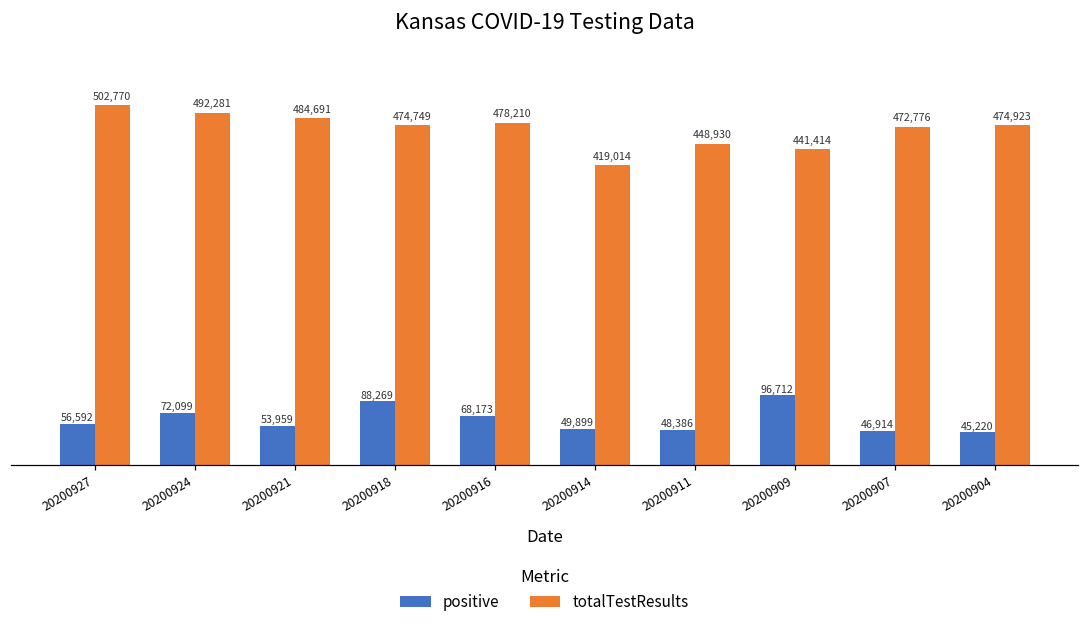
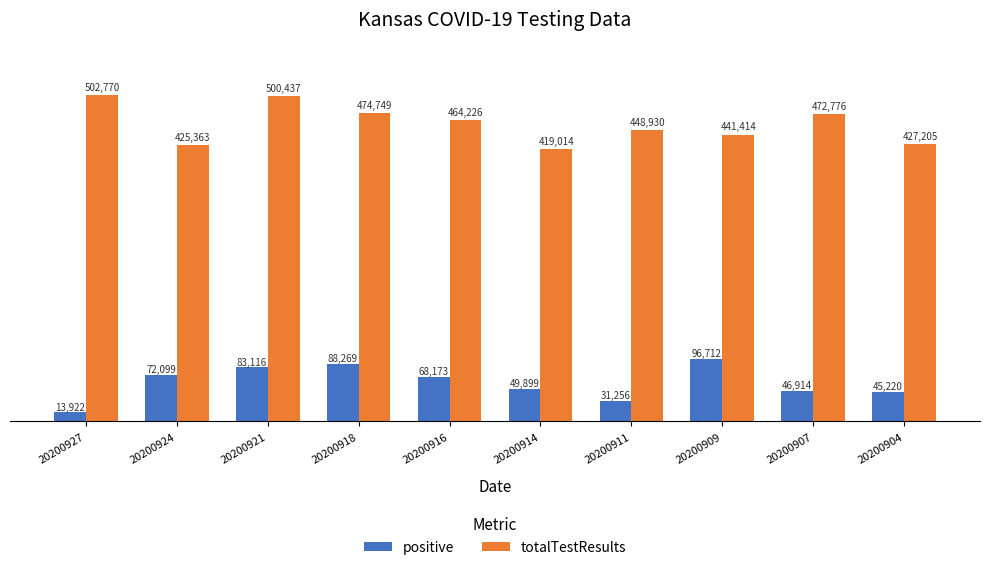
  {
    "positive": {
-     "20200927": "56,592",
+     "20200927": "13,922",
      "20200924": "72,099",
-     "20200921": "53,959",
+     "20200921": "83,116",
      "20200918": "88,269",
      "20200916": "68,173",
      "20200914": "49,899",
-     "20200911": "48,386",
+     "20200911": "31,256",
      "20200909": "96,712",
      "20200907": "46,914",
      "20200904": "45,220"
    },
    "totalTestResults": {
      "20200927": "502,770",
-     "20200924": "492,281",
-     "20200921": "484,691",
+     "20200924": "425,363",
+     "20200921": "500,437",
      "20200918": "474,749",
-     "20200916": "478,210",
+     "20200916": "464,226",
      "20200914": "419,014",
      "20200911": "448,930",
      "20200909": "441,414",
      "20200907": "472,776",
-     "20200904": "474,923"
+     "20200904": "427,205"
    }
  }
